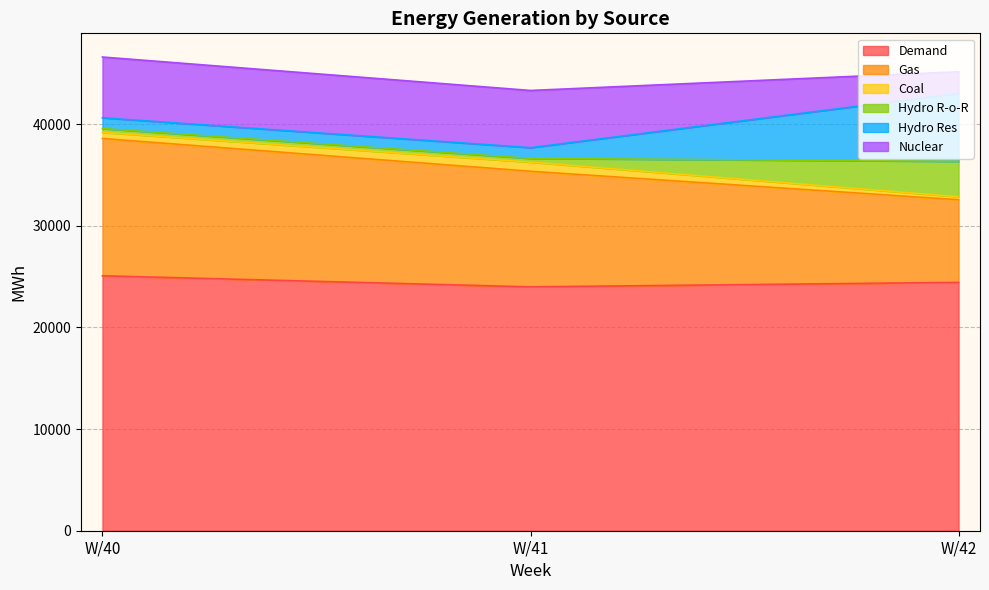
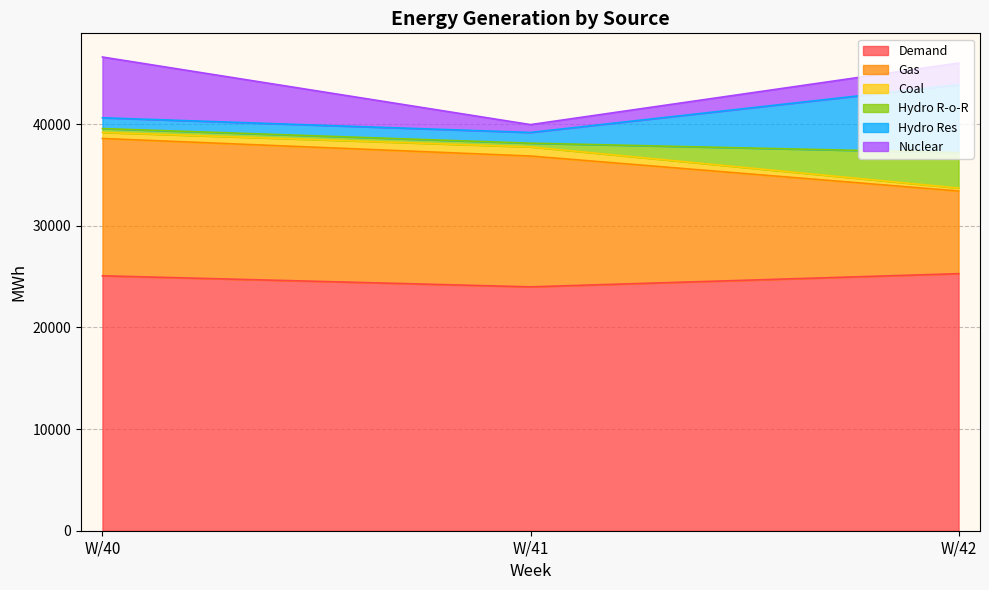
  {
    "Demand": {
      "W/40": 25100,
      "W/41": 24000,
-     "W/42": 24400
+     "W/42": 25300
    },
    "Gas": {
      "W/40": 13500,
-     "W/41": 11400,
+     "W/41": 12900,
      "W/42": 8100
    },
    "Coal": {
      "W/40": 600,
      "W/41": 900,
      "W/42": 300
    },
    "Hydro R-o-R": {
      "W/40": 400,
      "W/41": 400
    },
    "Hydro Res": {
      "W/40": 1100,
      "W/41": 1100
    },
    "Nuclear": {
      "W/40": 6000,
-     "W/41": 5600
+     "W/41": 800
    }
  }
